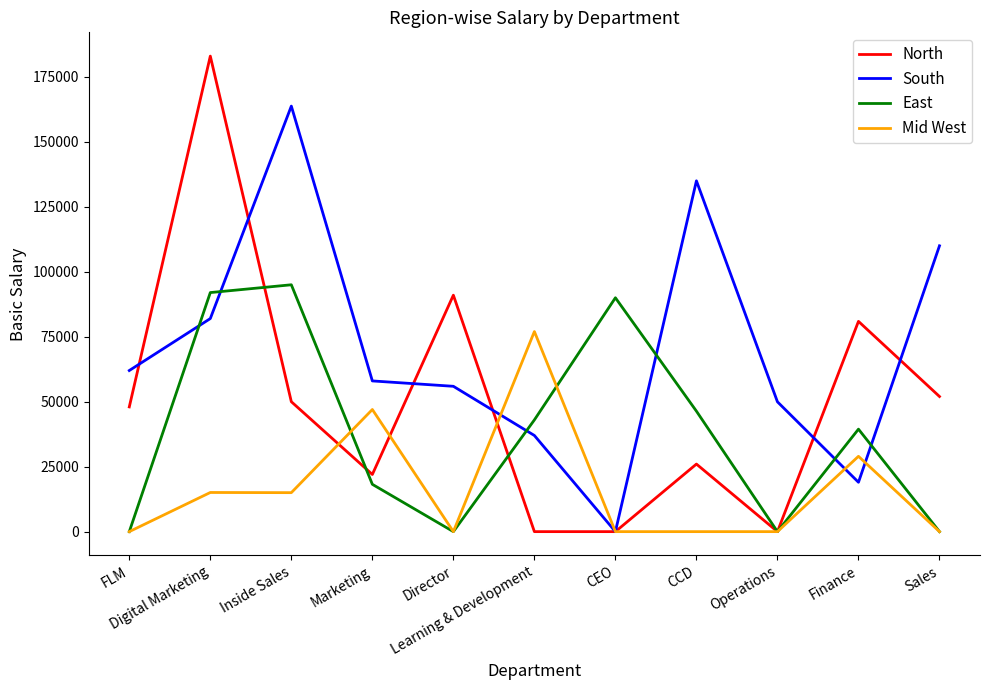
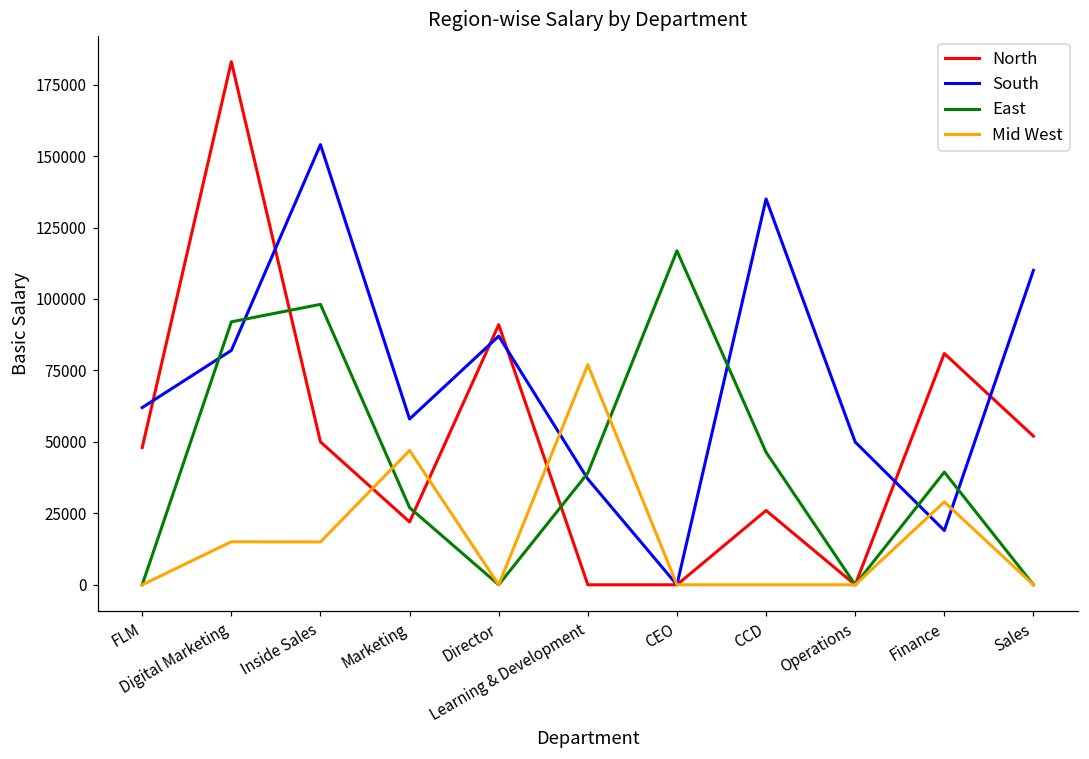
  {
    "North": {
      "FLM": 48000,
      "Digital Marketing": 183000,
      "Inside Sales": 50000,
      "Marketing": 22000,
      "Director": 91000,
      "Learning & Development": 0,
      "CCD": 26000,
      "Finance": 81000,
      "Sales": 52000
    },
    "South": {
      "FLM": 62000,
      "Digital Marketing": 82000,
-     "Inside Sales": 164000,
+     "Inside Sales": 154000,
      "Marketing": 58000,
-     "Director": 56000,
+     "Director": 87000,
      "Learning & Development": 37000,
      "CCD": 135000,
      "Operations": 50000,
      "Finance": 19000,
      "Sales": 110000
    },
    "East": {
      "Digital Marketing": 92000,
-     "Inside Sales": 95000,
-     "Marketing": 18000,
-     "Learning & Development": 43000,
-     "CEO": 90000,
+     "Inside Sales": 98000,
+     "Marketing": 27000,
+     "Learning & Development": 39000,
+     "CEO": 117000,
      "CCD": 46000,
      "Finance": 39000
    },
    "Mid West": {
      "Digital Marketing": 15000,
      "Inside Sales": 15000,
      "Marketing": 47000,
      "Learning & Development": 77000,
      "CCD": 0,
      "Finance": 29000
    }
  }
